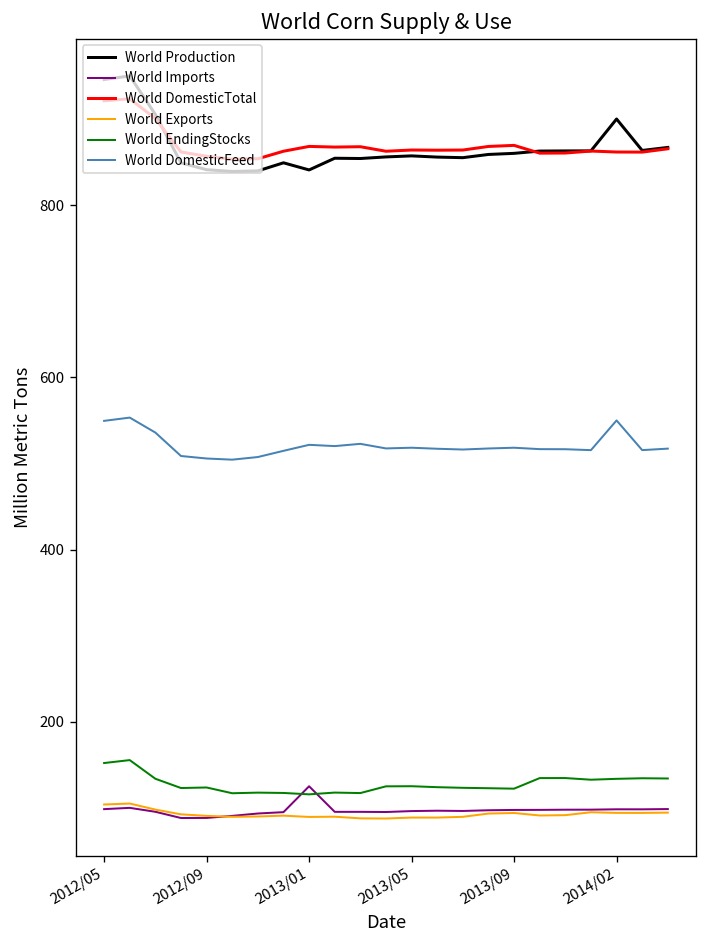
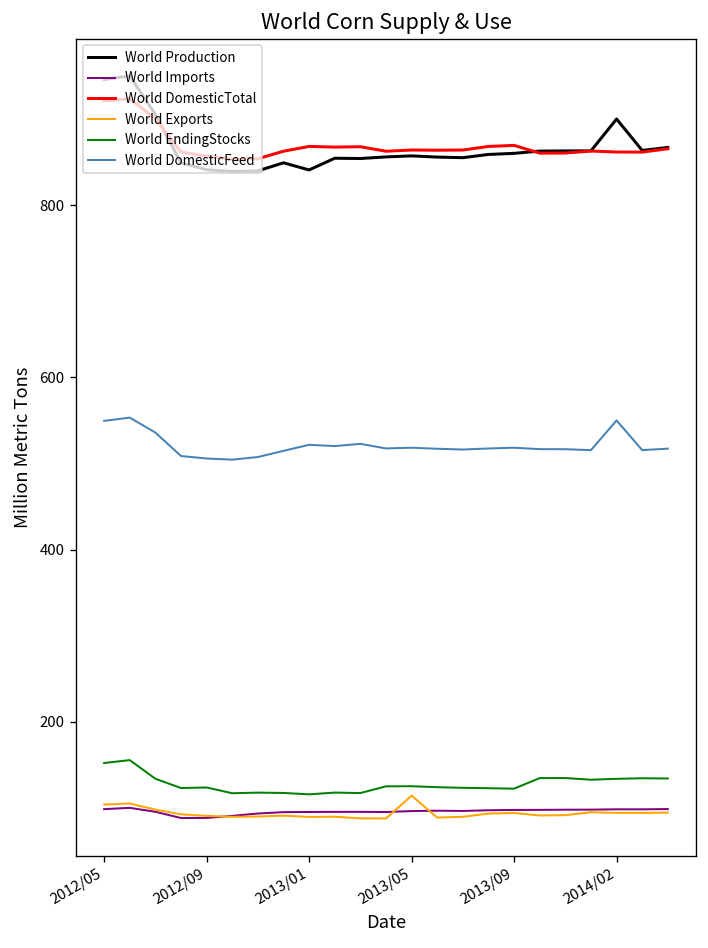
  {
    "World Production": {
      "2012/09": 840,
      "2013/01": 840,
      "2013/05": 860,
      "2013/09": 860,
      "2014/02": 900
    },
    "World Imports": {
      "2012/05": 100,
-     "2013/01": 130,
+     "2013/01": 100,
      "2013/05": 100,
      "2013/09": 100,
      "2014/02": 100
    },
    "World DomesticTotal": {
      "2013/01": 870,
      "2013/05": 860,
      "2013/09": 870,
      "2014/02": 860
    },
    "World Exports": {
      "2012/05": 100,
      "2013/01": 90,
-     "2013/05": 90,
+     "2013/05": 110,
      "2013/09": 90,
      "2014/02": 90
    },
    "World EndingStocks": {
      "2012/05": 150,
      "2012/09": 120,
      "2013/01": 120,
      "2013/05": 130,
      "2013/09": 120,
      "2014/02": 130
    },
    "World DomesticFeed": {
      "2012/05": 550,
      "2012/09": 510,
      "2013/01": 520,
      "2013/05": 520,
      "2013/09": 520,
      "2014/02": 550
    }
  }
